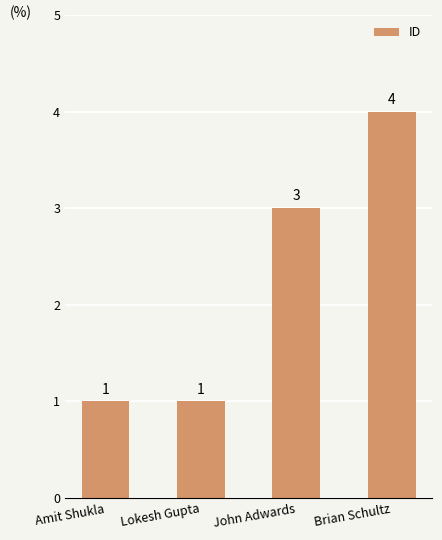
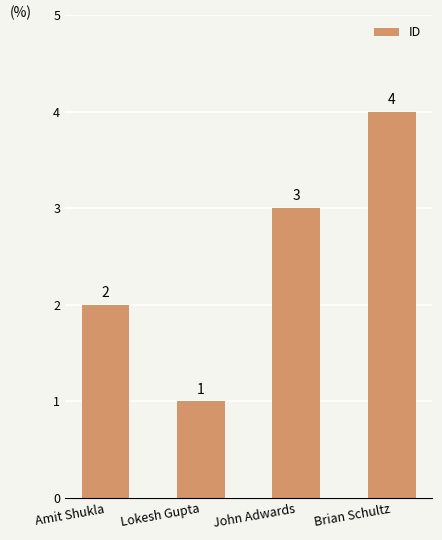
  {
-   "Amit Shukla": 1,
+   "Amit Shukla": 2,
    "Lokesh Gupta": 1,
    "John Adwards": 3,
    "Brian Schultz": 4
  }
